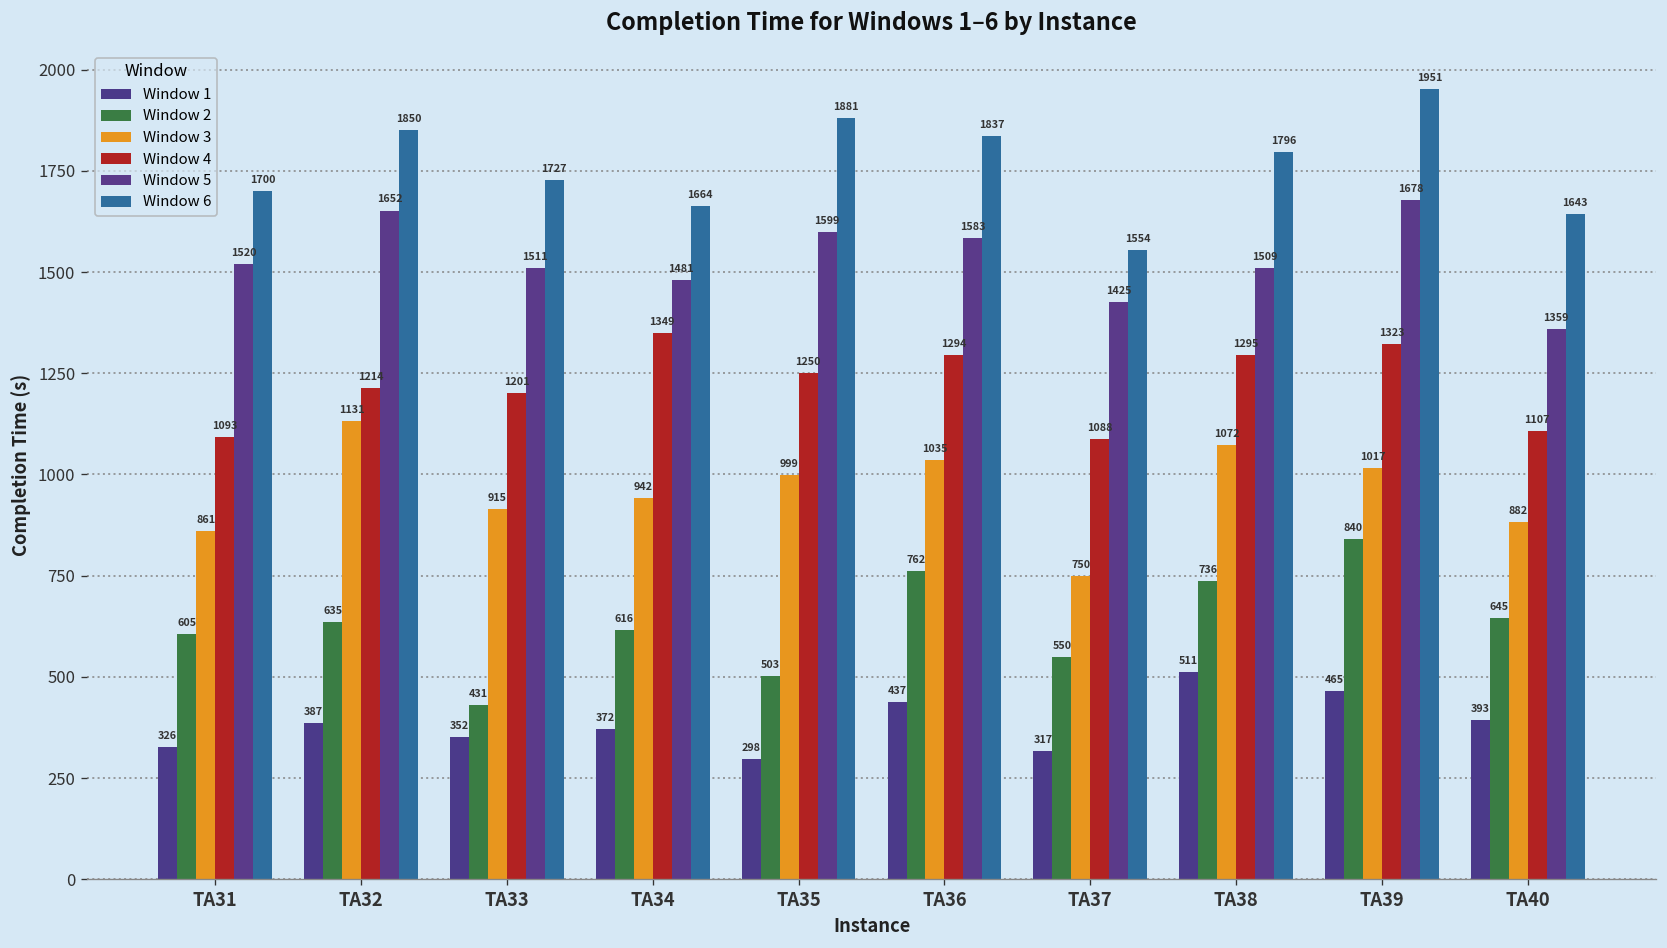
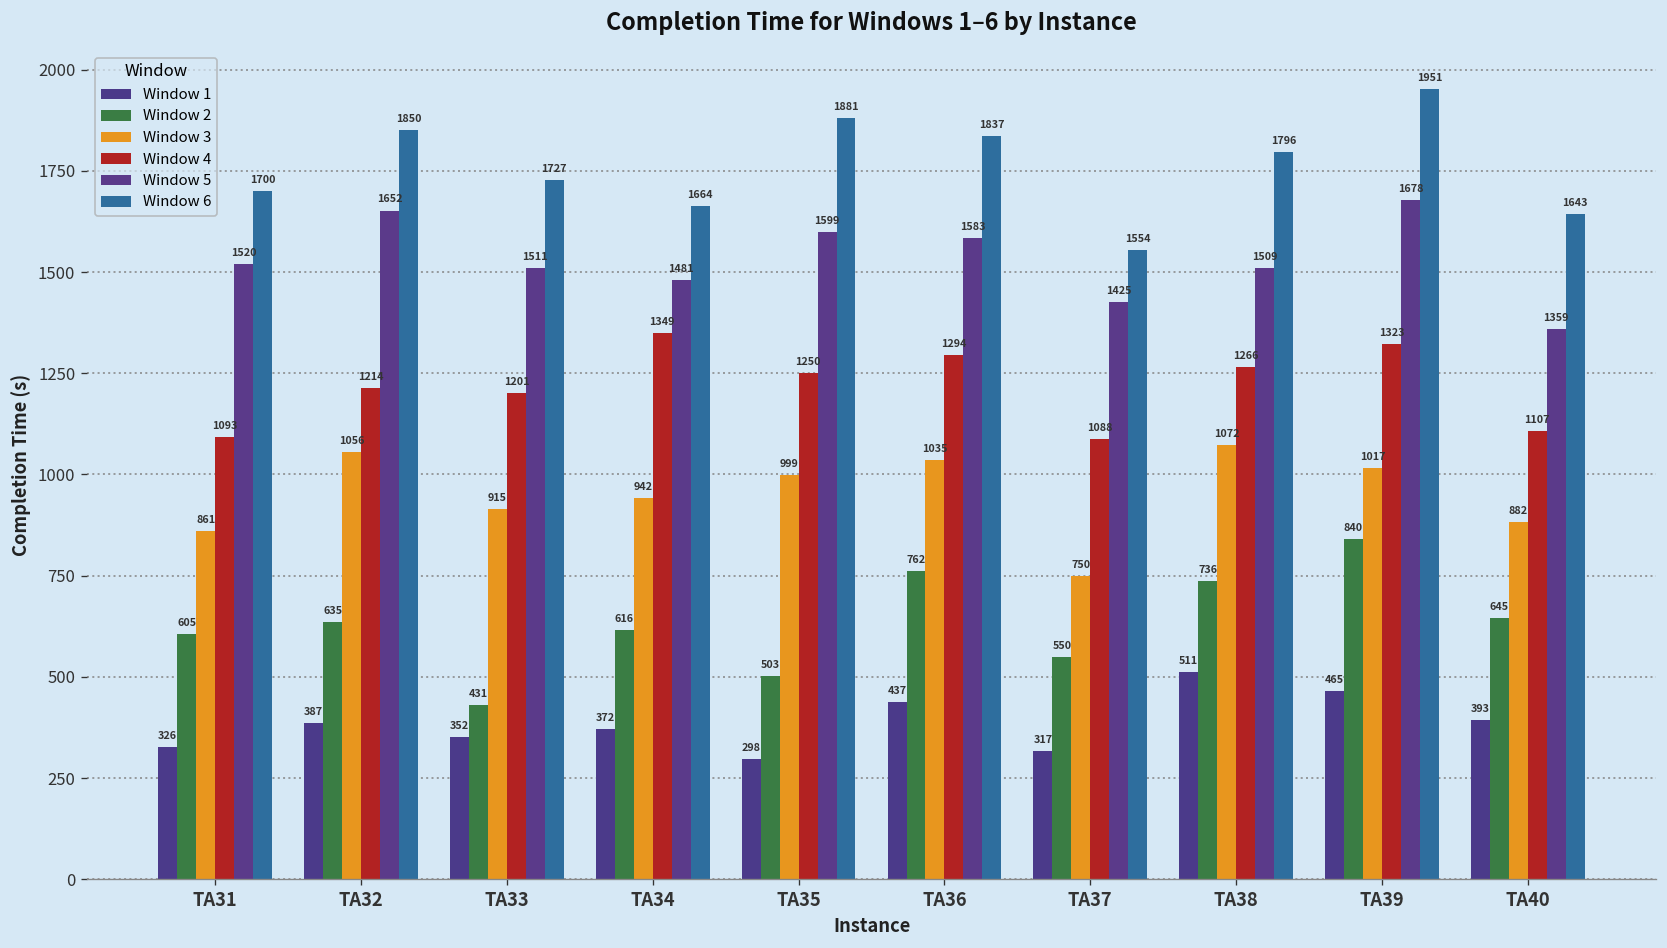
  {
    "Window 2": {
      "TA31": 605,
      "TA32": 635,
      "TA33": 431,
      "TA34": 616,
      "TA35": 503,
      "TA36": 762,
      "TA37": 550,
      "TA38": 736,
      "TA39": 840,
      "TA40": 645
    },
    "Window 3": {
      "TA31": 861,
-     "TA32": 1131,
+     "TA32": 1056,
      "TA33": 915,
      "TA34": 942,
      "TA35": 999,
      "TA36": 1035,
      "TA37": 750,
      "TA38": 1072,
      "TA39": 1017,
      "TA40": 882
    },
    "Window 4": {
      "TA31": 1093,
      "TA32": 1214,
      "TA33": 1201,
      "TA34": 1349,
      "TA35": 1250,
      "TA36": 1294,
      "TA37": 1088,
-     "TA38": 1295,
+     "TA38": 1266,
      "TA39": 1323,
      "TA40": 1107
    },
    "Window 6": {
      "TA31": 1700,
      "TA32": 1850,
      "TA33": 1727,
      "TA34": 1664,
      "TA35": 1881,
      "TA36": 1837,
      "TA37": 1554,
      "TA38": 1796,
      "TA39": 1951,
      "TA40": 1643
    }
  }
